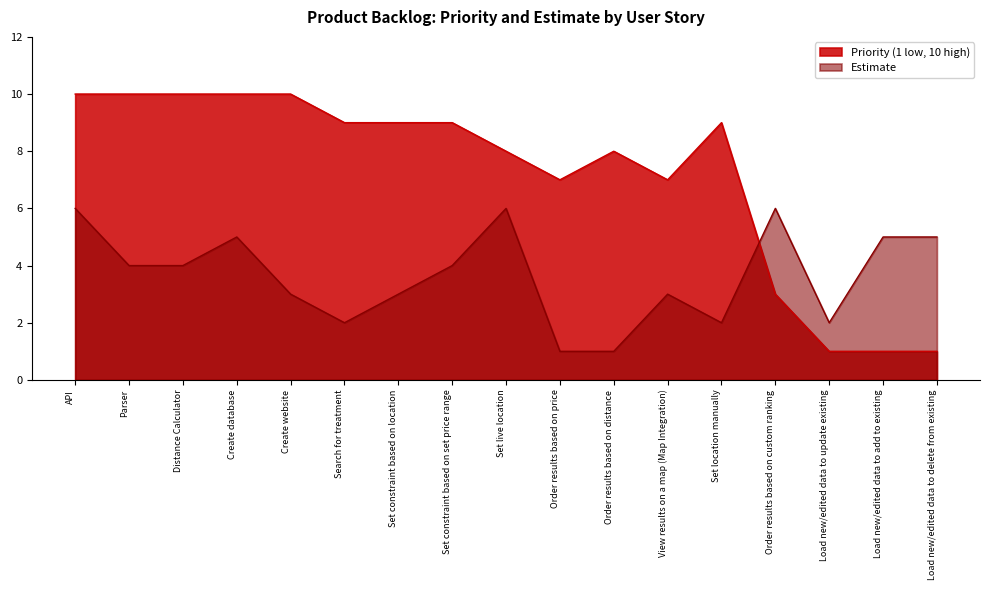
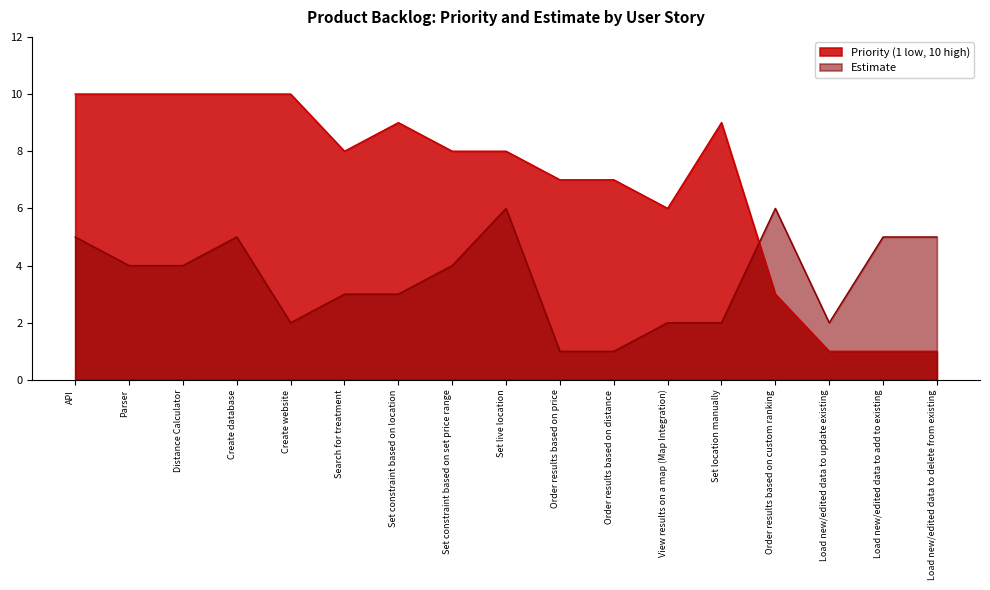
  {
    "Priority (1 low, 10 high)": {
      "API": 10,
      "Parser": 10,
      "Distance Calculator": 10,
      "Create database": 10,
      "Create website": 10,
-     "Search for treatment": 9,
+     "Search for treatment": 8,
      "Set constraint based on location": 9,
-     "Set constraint based on set price range": 9,
+     "Set constraint based on set price range": 8,
      "Set live location": 8,
      "Order results based on price": 7,
-     "Order results based on distance": 8,
-     "View results on a map (Map Integration)": 7,
+     "Order results based on distance": 7,
+     "View results on a map (Map Integration)": 6,
      "Set location manually": 9,
      "Order results based on custom ranking": 3,
      "Load new/edited data to update existing": 1,
      "Load new/edited data to add to existing": 1,
      "Load new/edited data to delete from existing": 1
    },
    "Estimate": {
-     "API": 6,
+     "API": 5,
      "Parser": 4,
      "Distance Calculator": 4,
      "Create database": 5,
-     "Create website": 3,
-     "Search for treatment": 2,
+     "Create website": 2,
+     "Search for treatment": 3,
      "Set constraint based on location": 3,
      "Set constraint based on set price range": 4,
      "Set live location": 6,
      "Order results based on price": 1,
      "Order results based on distance": 1,
-     "View results on a map (Map Integration)": 3,
+     "View results on a map (Map Integration)": 2,
      "Set location manually": 2,
      "Order results based on custom ranking": 6,
      "Load new/edited data to update existing": 2,
      "Load new/edited data to add to existing": 5,
      "Load new/edited data to delete from existing": 5
    }
  }
